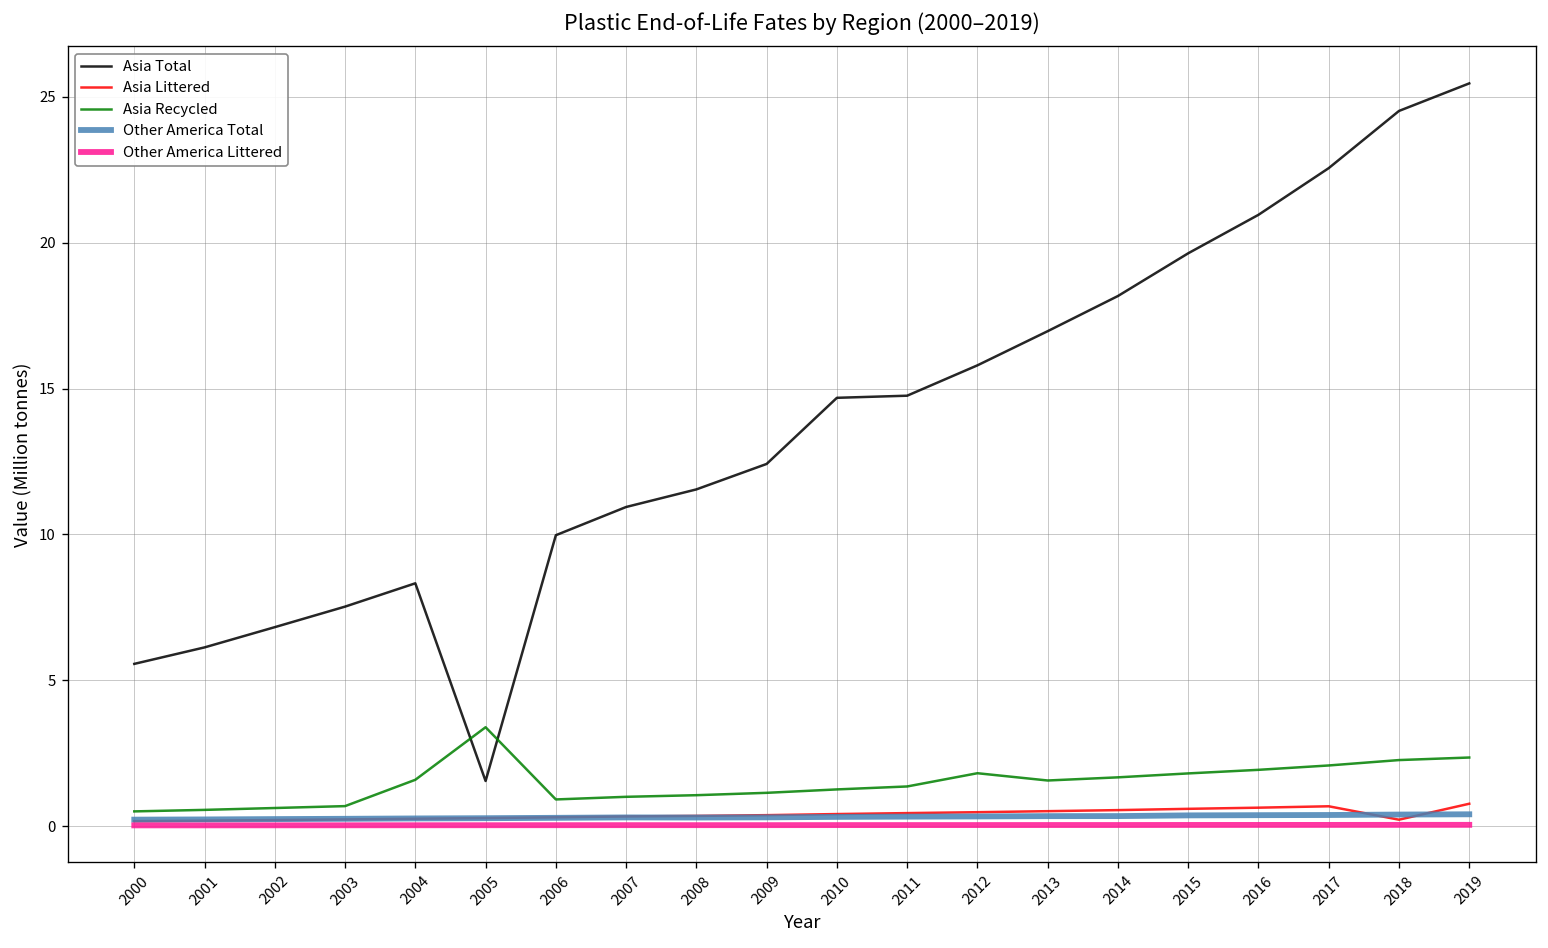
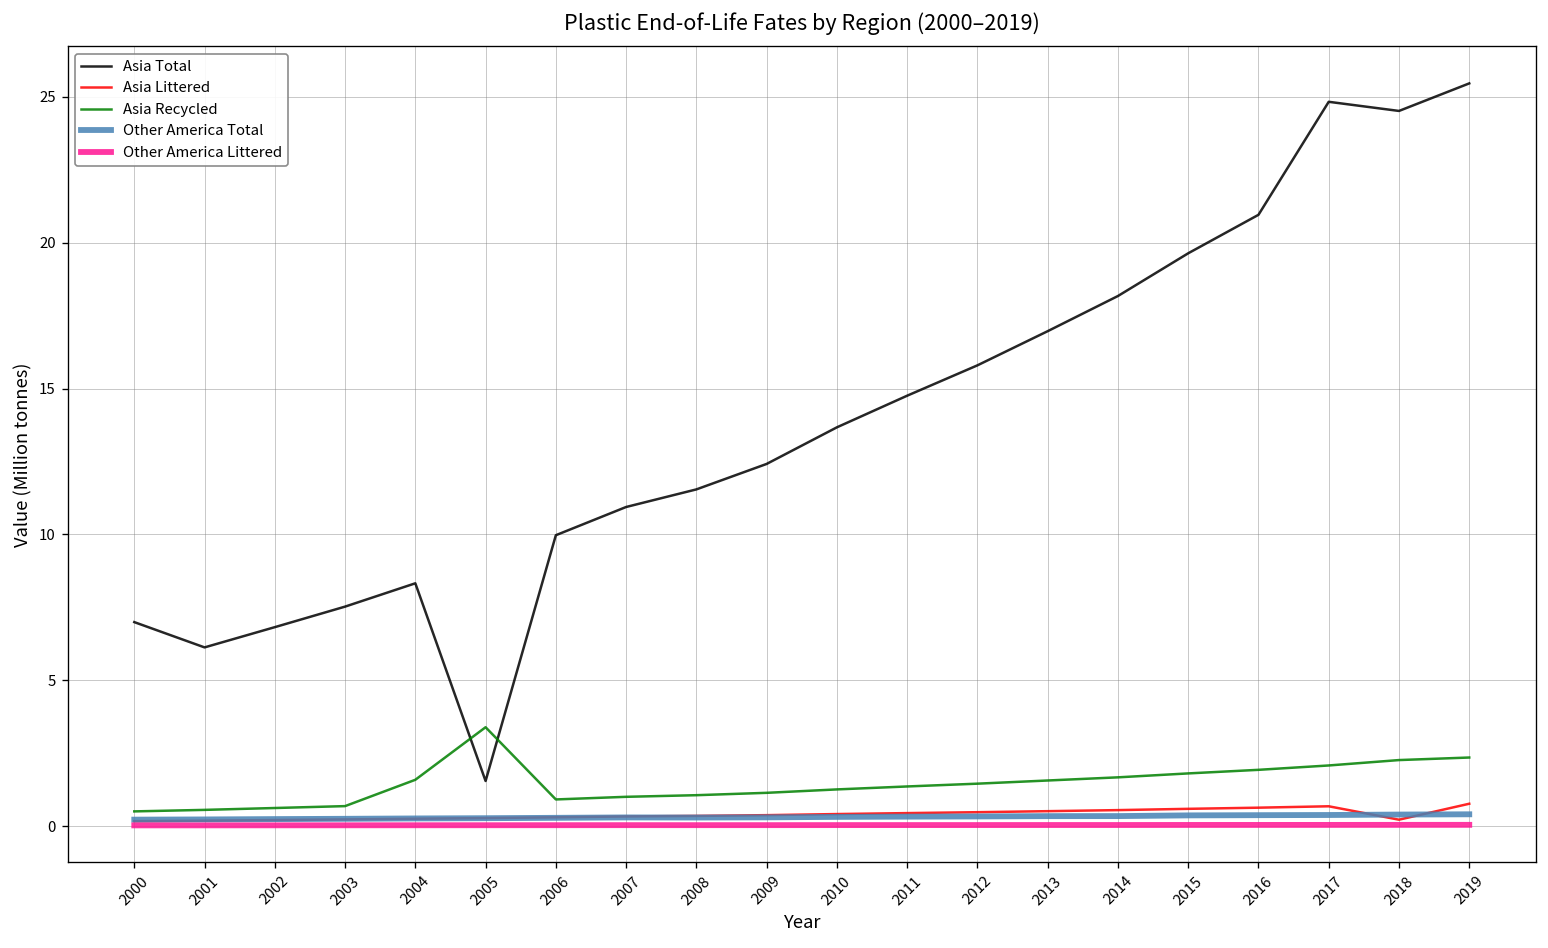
  {
    "Asia Total": {
-     "2000": 5.6,
+     "2000": 7.0,
      "2001": 6.1,
      "2002": 6.8,
      "2003": 7.5,
      "2004": 8.3,
      "2005": 1.5,
      "2006": 10.0,
      "2007": 10.9,
      "2008": 11.5,
      "2009": 12.4,
-     "2010": 14.7,
+     "2010": 13.7,
      "2011": 14.8,
      "2012": 15.8,
      "2013": 17.0,
      "2014": 18.2,
      "2015": 19.6,
      "2016": 21.0,
-     "2017": 22.6,
+     "2017": 24.8,
      "2018": 24.5,
      "2019": 25.5
    },
    "Asia Littered": {
      "2011": 0.4,
      "2012": 0.5,
      "2013": 0.5,
      "2014": 0.5,
      "2015": 0.6,
      "2016": 0.6,
      "2017": 0.7,
      "2018": 0.2,
      "2019": 0.8
    },
    "Asia Recycled": {
      "2000": 0.5,
      "2001": 0.6,
      "2002": 0.6,
      "2003": 0.7,
      "2004": 1.6,
      "2005": 3.4,
      "2006": 0.9,
      "2007": 1.0,
      "2008": 1.1,
      "2009": 1.1,
      "2010": 1.3,
      "2011": 1.4,
-     "2012": 1.8,
+     "2012": 1.5,
      "2013": 1.6,
      "2014": 1.7,
      "2015": 1.8,
      "2016": 1.9,
      "2017": 2.1,
      "2018": 2.3,
      "2019": 2.3
    },
    "Other America Total": {
      "2011": 0.3,
      "2012": 0.3,
      "2013": 0.3,
      "2014": 0.3,
      "2015": 0.4,
      "2016": 0.4,
      "2017": 0.4,
      "2018": 0.4,
      "2019": 0.4
    },
    "Other America Littered": {
      "2000": 0.0,
      "2001": 0.0,
      "2002": 0.0,
      "2003": 0.0,
      "2004": 0.0,
      "2005": 0.0,
      "2006": 0.0,
      "2007": 0.0,
      "2008": 0.0,
      "2009": 0.0,
      "2010": 0.0,
      "2011": 0.0,
      "2012": 0.0,
      "2013": 0.0,
      "2014": 0.0,
      "2015": 0.0,
      "2016": 0.0,
      "2017": 0.0,
      "2018": 0.0,
      "2019": 0.0
    }
  }
